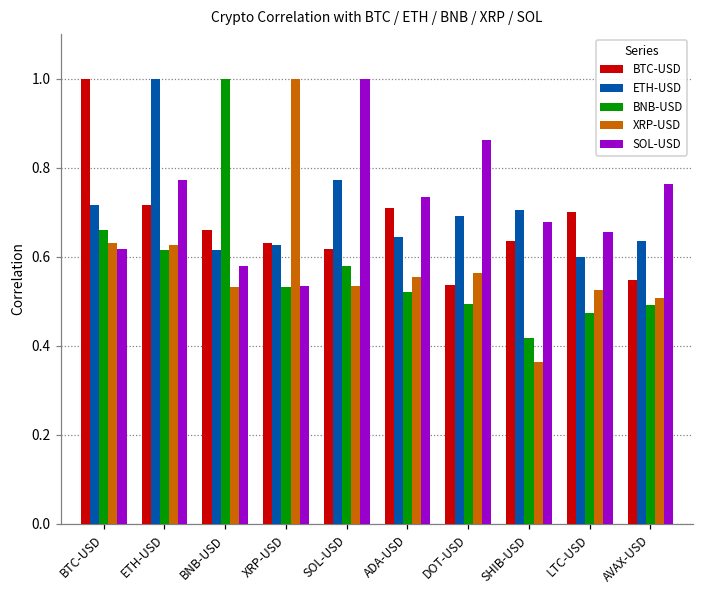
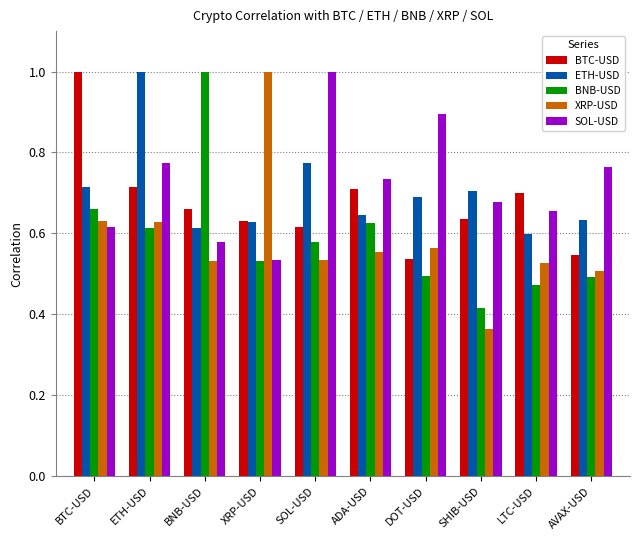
  {
    "BTC-USD": {
      "BTC-USD": 1.00,
      "ETH-USD": 0.72,
      "BNB-USD": 0.66,
      "XRP-USD": 0.63,
      "SOL-USD": 0.62,
      "ADA-USD": 0.71,
      "DOT-USD": 0.54,
      "SHIB-USD": 0.63,
      "LTC-USD": 0.70,
      "AVAX-USD": 0.55
    },
    "ETH-USD": {
      "BTC-USD": 0.72,
      "ETH-USD": 1.00,
      "BNB-USD": 0.61,
      "XRP-USD": 0.63,
      "SOL-USD": 0.77,
      "ADA-USD": 0.64,
      "DOT-USD": 0.69,
      "SHIB-USD": 0.70,
      "LTC-USD": 0.60,
      "AVAX-USD": 0.63
    },
    "BNB-USD": {
      "BTC-USD": 0.66,
      "ETH-USD": 0.61,
      "BNB-USD": 1.00,
      "XRP-USD": 0.53,
      "SOL-USD": 0.58,
-     "ADA-USD": 0.52,
+     "ADA-USD": 0.63,
      "DOT-USD": 0.49,
      "SHIB-USD": 0.42,
      "LTC-USD": 0.47,
      "AVAX-USD": 0.49
    },
    "XRP-USD": {
      "BTC-USD": 0.63,
      "ETH-USD": 0.63,
      "BNB-USD": 0.53,
      "XRP-USD": 1.00,
      "SOL-USD": 0.53,
      "ADA-USD": 0.55,
      "DOT-USD": 0.56,
      "SHIB-USD": 0.36,
      "LTC-USD": 0.53,
      "AVAX-USD": 0.51
    },
    "SOL-USD": {
      "BTC-USD": 0.62,
      "ETH-USD": 0.77,
      "BNB-USD": 0.58,
      "XRP-USD": 0.53,
      "SOL-USD": 1.00,
      "ADA-USD": 0.73,
-     "DOT-USD": 0.86,
+     "DOT-USD": 0.90,
      "SHIB-USD": 0.68,
      "LTC-USD": 0.66,
      "AVAX-USD": 0.76
    }
  }
